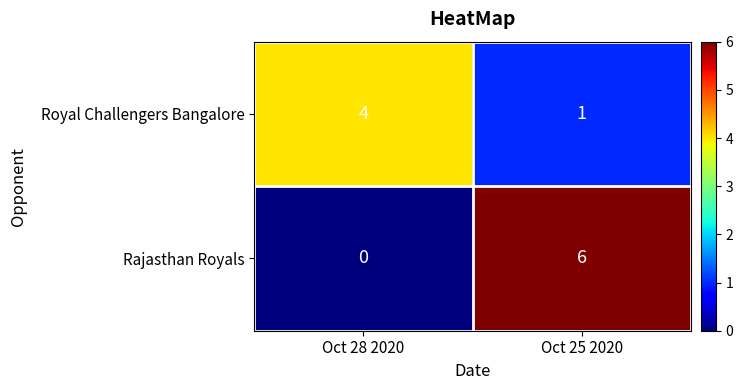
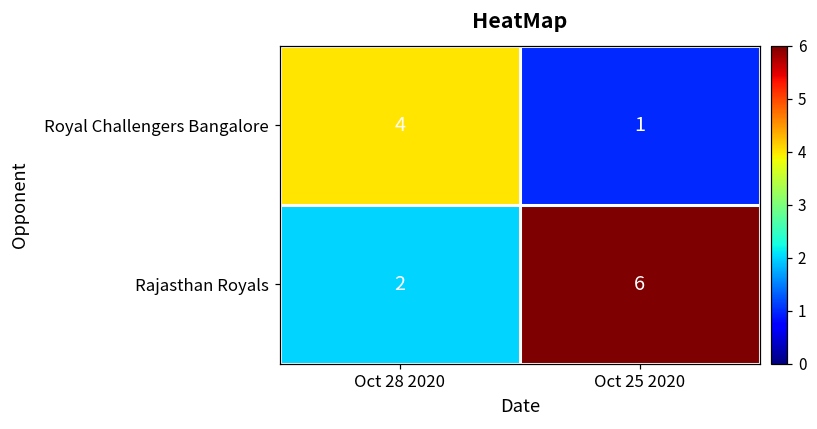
  {
    "Royal Challengers Bangalore": {
      "Oct 28 2020": 4,
      "Oct 25 2020": 1
    },
    "Rajasthan Royals": {
-     "Oct 28 2020": 0,
+     "Oct 28 2020": 2,
      "Oct 25 2020": 6
    }
  }
